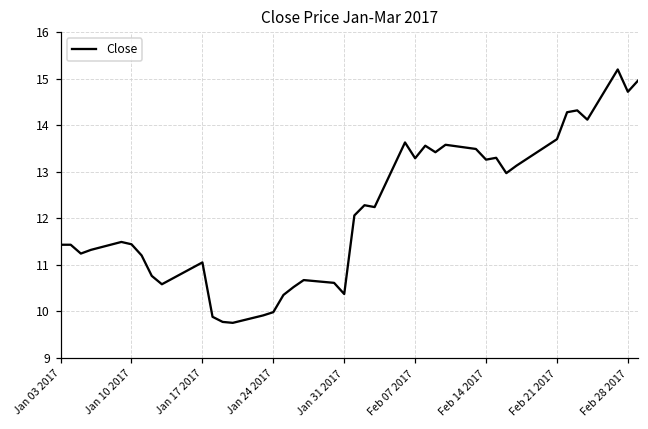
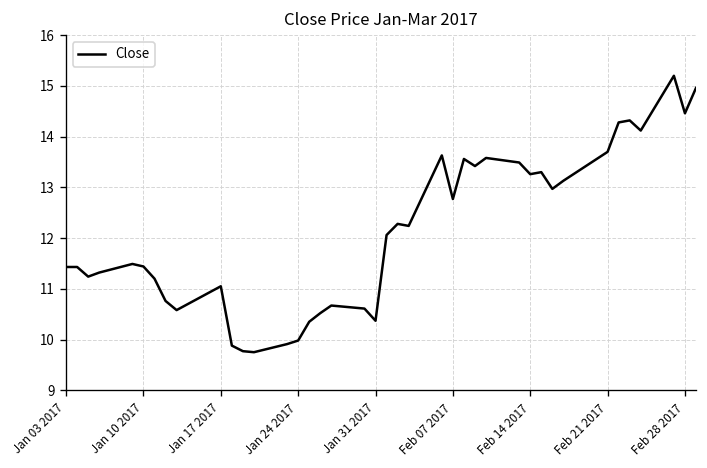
  {
    "Jan 03 2017": 11.4,
    "Jan 10 2017": 11.4,
    "Jan 17 2017": 11.1,
    "Jan 24 2017": 10.0,
    "Jan 31 2017": 10.4,
-   "Feb 07 2017": 13.3,
+   "Feb 07 2017": 12.8,
    "Feb 14 2017": 13.3,
    "Feb 21 2017": 13.7,
-   "Feb 28 2017": 14.7
+   "Feb 28 2017": 14.5
  }
